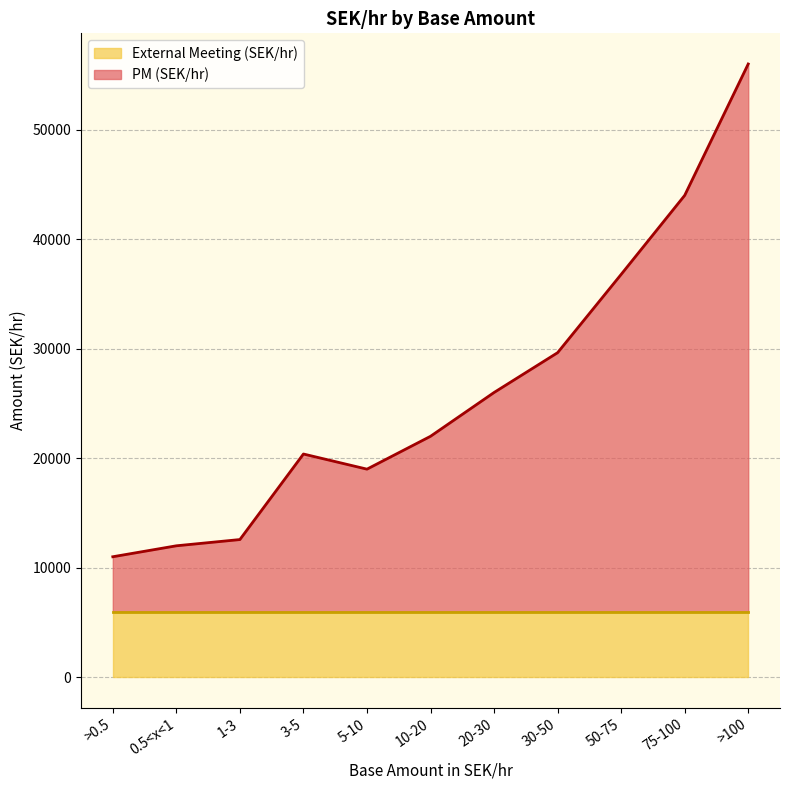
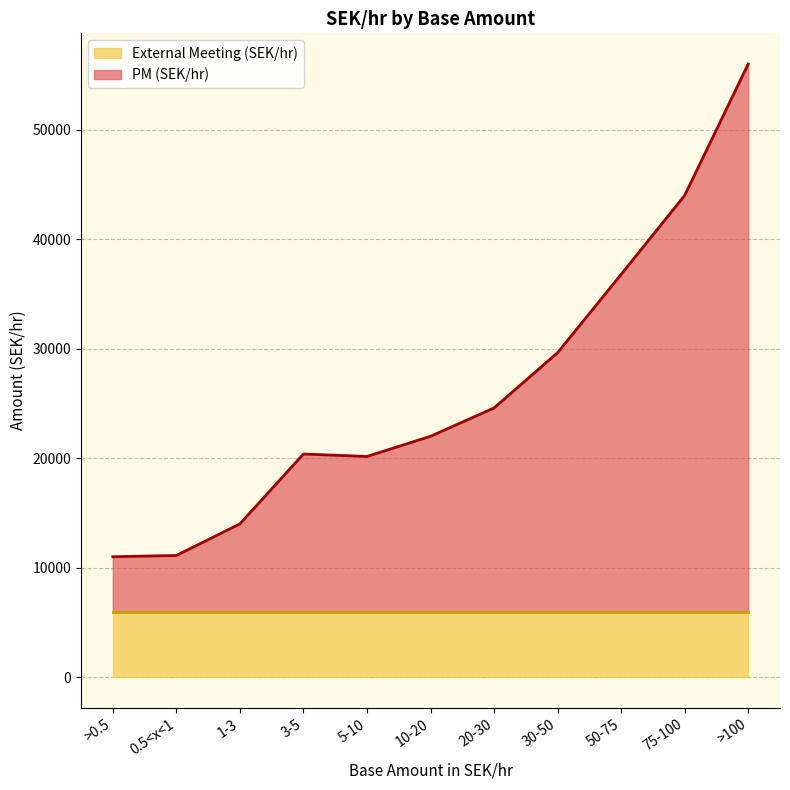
  {
    "External Meeting (SEK/hr)": {
      ">0.5": 6000,
      "0.5<x<1": 6000,
      "1-3": 6000,
      "3-5": 6000,
      "5-10": 6000,
      "10-20": 6000,
      "20-30": 6000,
      "30-50": 6000,
      "50-75": 6000,
      "75-100": 6000,
      ">100": 6000
    },
    "PM (SEK/hr)": {
      ">0.5": 11000,
-     "0.5<x<1": 12000,
-     "1-3": 12600,
+     "0.5<x<1": 11100,
+     "1-3": 14000,
      "3-5": 20400,
-     "5-10": 19000,
+     "5-10": 20200,
      "10-20": 22000,
-     "20-30": 26000,
+     "20-30": 24600,
      "30-50": 29600,
      "50-75": 36800,
      "75-100": 44000,
      ">100": 56000
    }
  }
